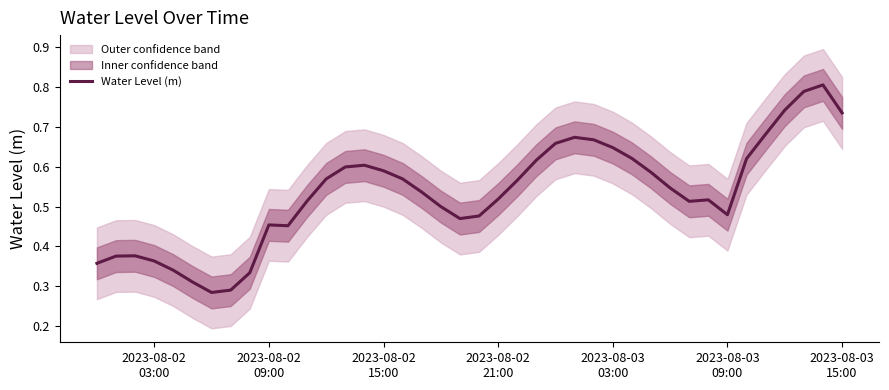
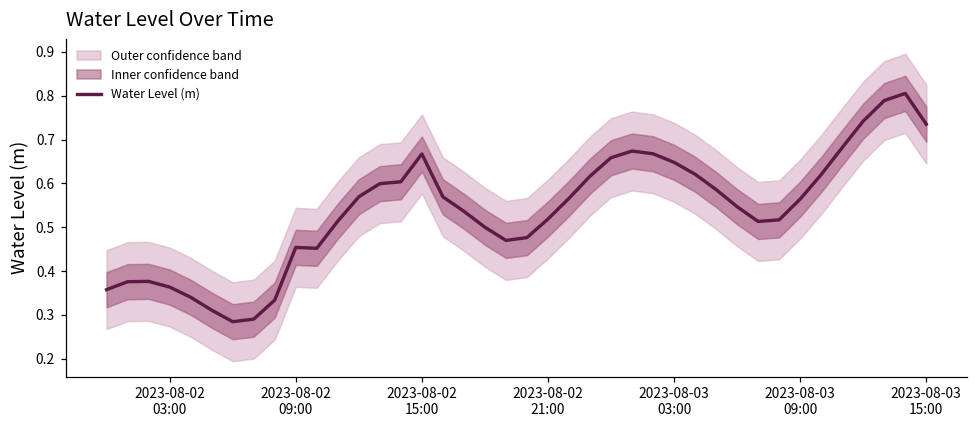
  {
    "Water Level (m)": {
      "2023-08-02 03:00": 0.36,
      "2023-08-02 09:00": 0.45,
-     "2023-08-02 15:00": 0.59,
+     "2023-08-02 15:00": 0.67,
      "2023-08-02 21:00": 0.52,
      "2023-08-03 03:00": 0.65,
-     "2023-08-03 09:00": 0.48,
+     "2023-08-03 09:00": 0.56,
      "2023-08-03 15:00": 0.74
    }
  }
